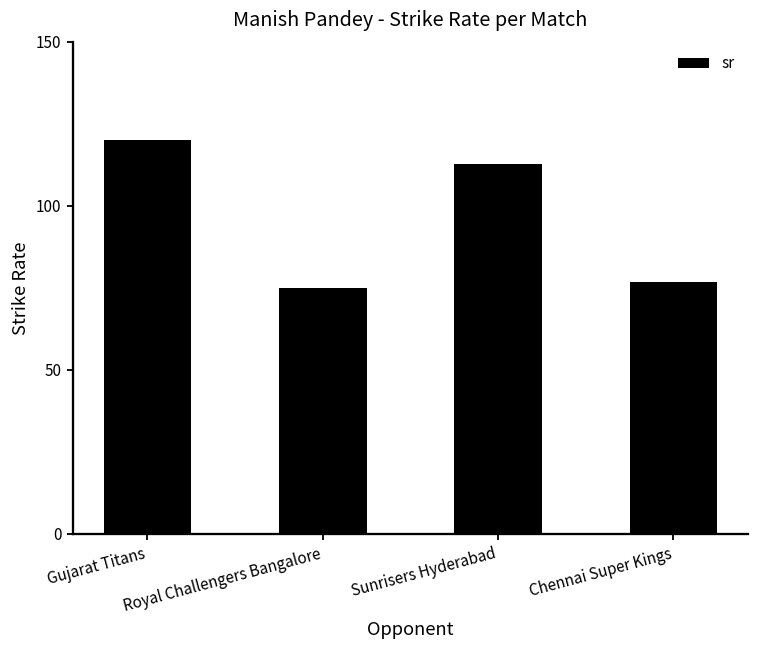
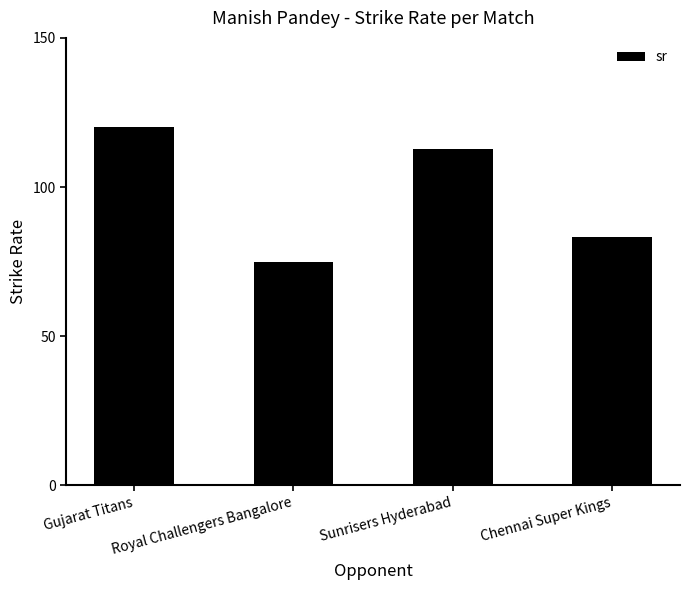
  {
    "Gujarat Titans": 120,
    "Royal Challengers Bangalore": 75,
    "Sunrisers Hyderabad": 113,
-   "Chennai Super Kings": 77
+   "Chennai Super Kings": 83
  }
